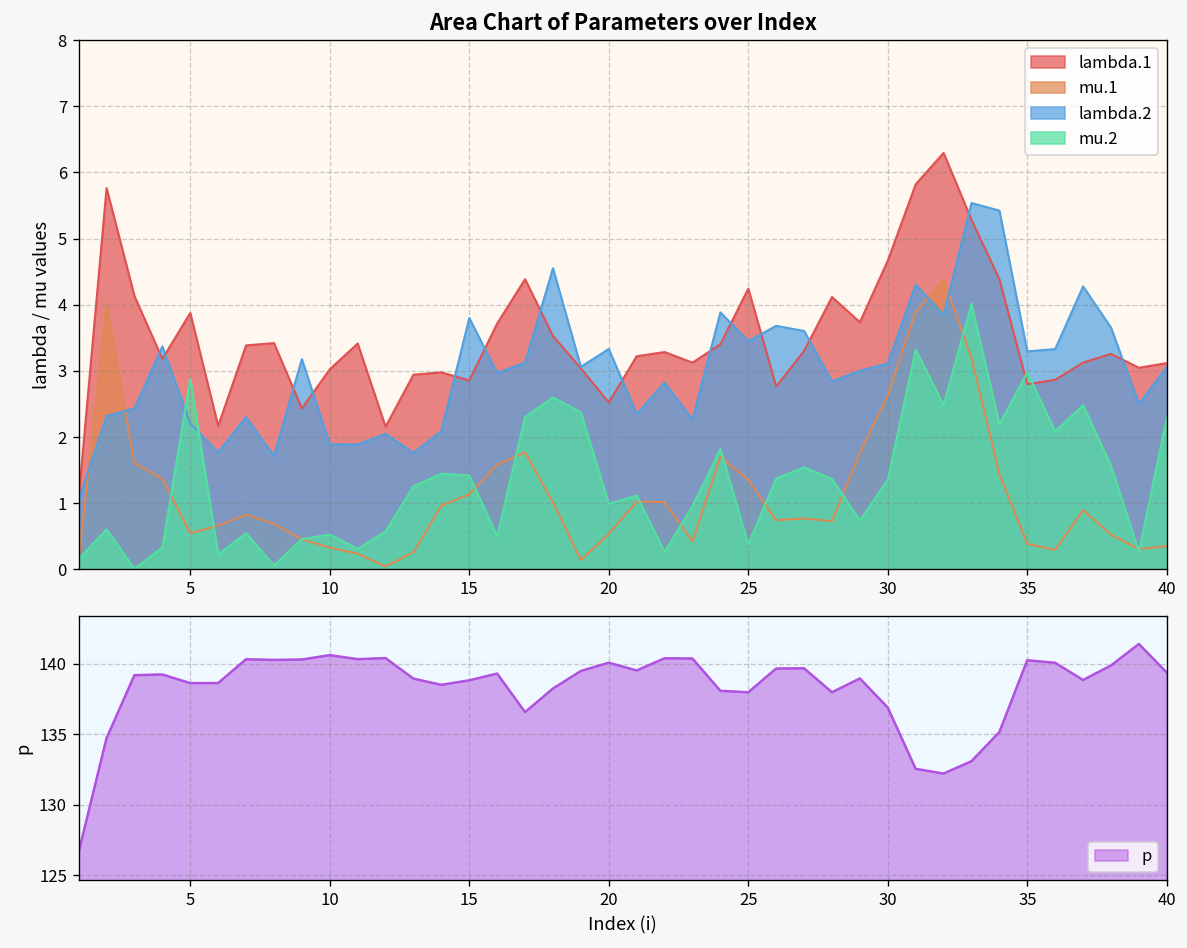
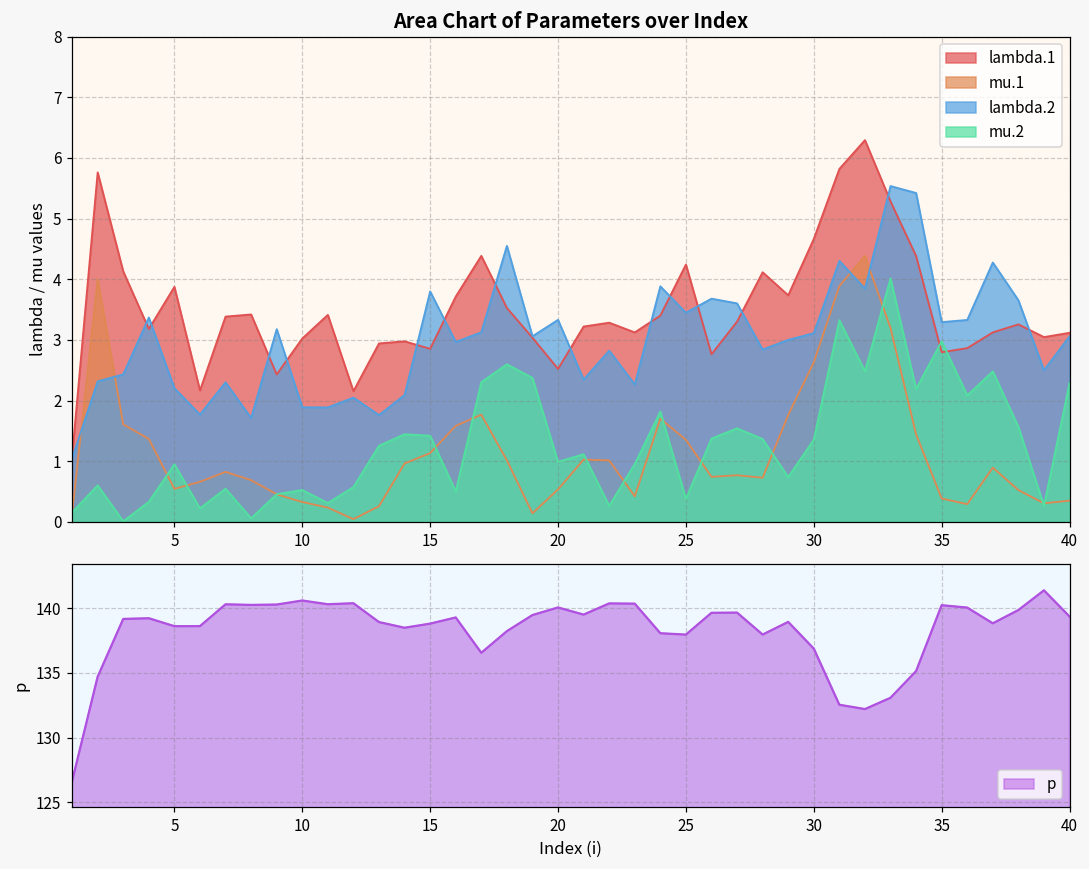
  {
    "Area Chart of Parameters over Index": {
      "lambda.2": {
        "5": 2.2,
        "10": 1.9,
        "15": 3.8,
        "20": 3.3,
        "25": 3.4,
        "30": 3.1,
        "35": 3.3,
        "40": 3.1
      },
      "mu.2": {
-       "5": 2.9,
+       "5": 1.0,
        "10": 0.5,
        "15": 1.4,
        "20": 1.0,
        "25": 0.4,
        "30": 1.4,
        "35": 3.0,
        "40": 2.3
      }
    }
  }
